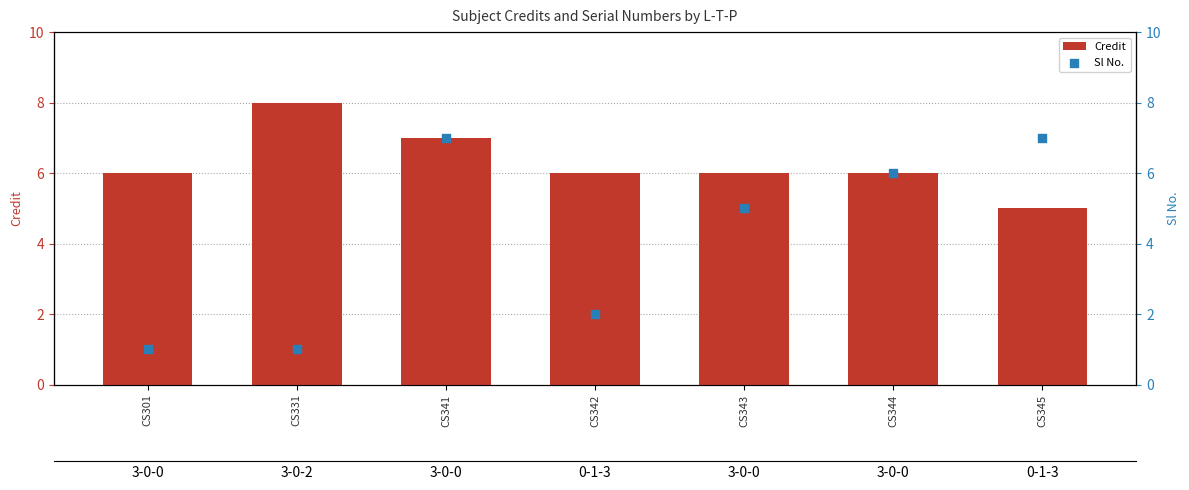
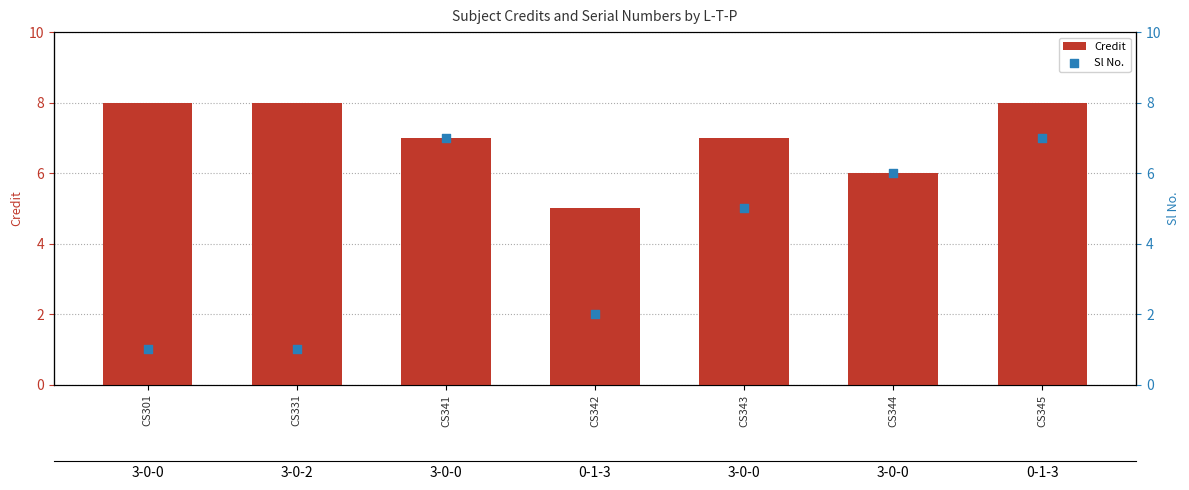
  {
    "Credit": {
-     "CS301": 6,
+     "CS301": 8,
      "CS331": 8,
      "CS341": 7,
-     "CS342": 6,
-     "CS343": 6,
+     "CS342": 5,
+     "CS343": 7,
      "CS344": 6,
-     "CS345": 5
+     "CS345": 8
    }
  }
